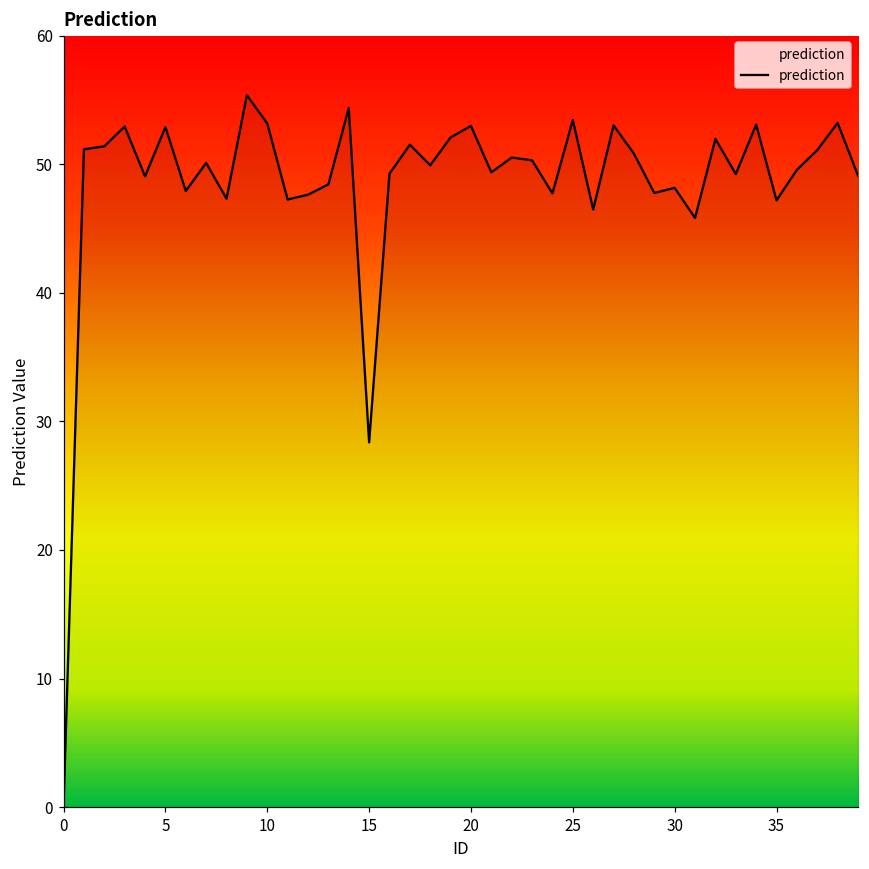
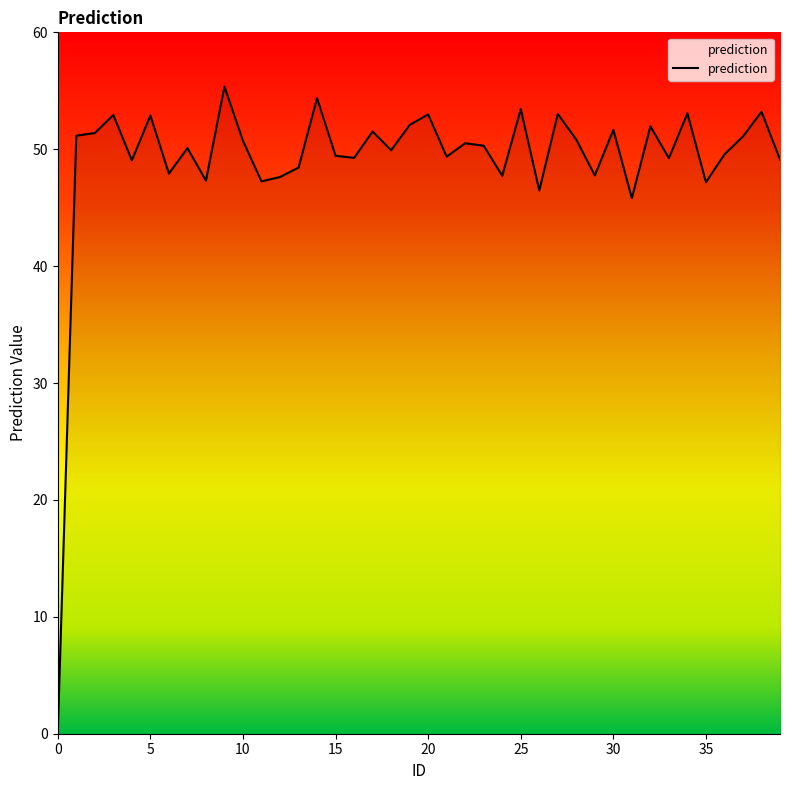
  {
    "0": 0.1,
    "5": 52.9,
-   "10": 53.2,
-   "15": 28.4,
+   "10": 50.7,
+   "15": 49.4,
    "20": 53.0,
    "25": 53.4,
-   "30": 48.2,
+   "30": 51.7,
    "35": 47.2
  }
